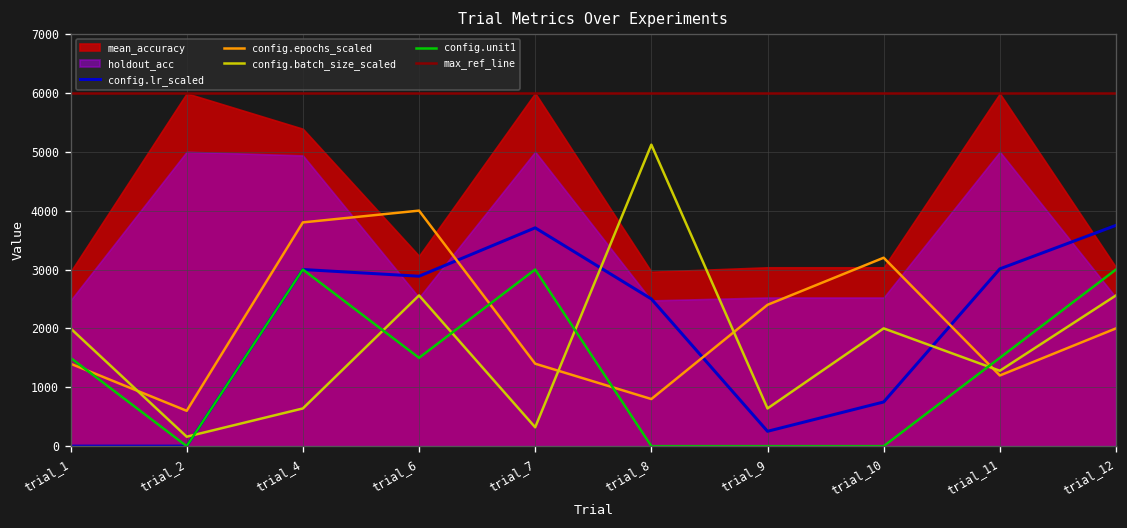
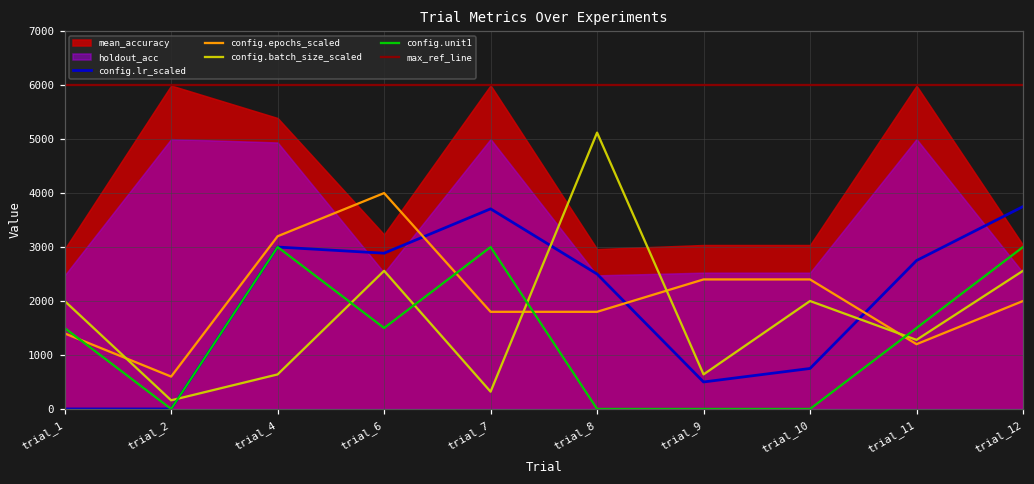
  {
    "config.lr_scaled": {
      "trial_1": 0,
      "trial_6": 2900,
      "trial_7": 3700,
-     "trial_9": 300,
+     "trial_9": 500,
      "trial_10": 800,
-     "trial_11": 3000,
+     "trial_11": 2800,
      "trial_12": 3800
    },
    "config.epochs_scaled": {
      "trial_1": 1400,
      "trial_2": 600,
-     "trial_4": 3800,
+     "trial_4": 3200,
      "trial_6": 4000,
-     "trial_7": 1400,
-     "trial_8": 800,
+     "trial_7": 1800,
+     "trial_8": 1800,
      "trial_9": 2400,
-     "trial_10": 3200,
+     "trial_10": 2400,
      "trial_11": 1200,
      "trial_12": 2000
    },
    "config.batch_size_scaled": {
      "trial_1": 2000,
      "trial_2": 200,
      "trial_4": 600,
      "trial_7": 300,
      "trial_8": 5100,
      "trial_9": 600,
      "trial_10": 2000,
      "trial_11": 1300
    },
    "config.unit1": {
      "trial_1": 1500,
      "trial_6": 1500,
      "trial_7": 3000,
      "trial_8": 0,
      "trial_9": 0,
      "trial_10": 0,
      "trial_11": 1500
    }
  }
